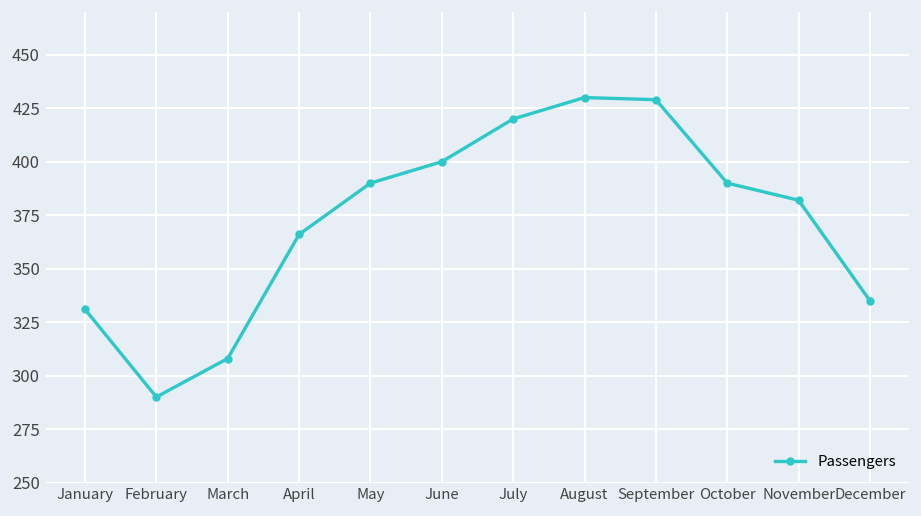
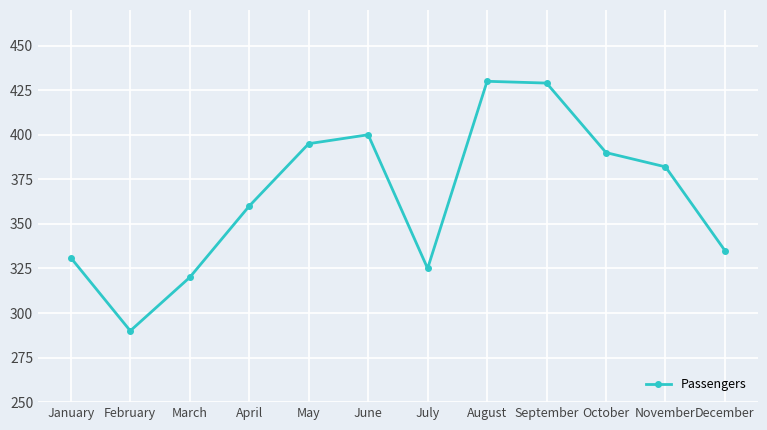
  {
    "January": 331,
    "February": 290,
-   "March": 308,
-   "April": 366,
-   "May": 390,
+   "March": 320,
+   "April": 360,
+   "May": 395,
    "June": 400,
-   "July": 420,
+   "July": 325,
    "August": 430,
    "September": 429,
    "October": 390,
    "November": 382,
    "December": 335
  }
